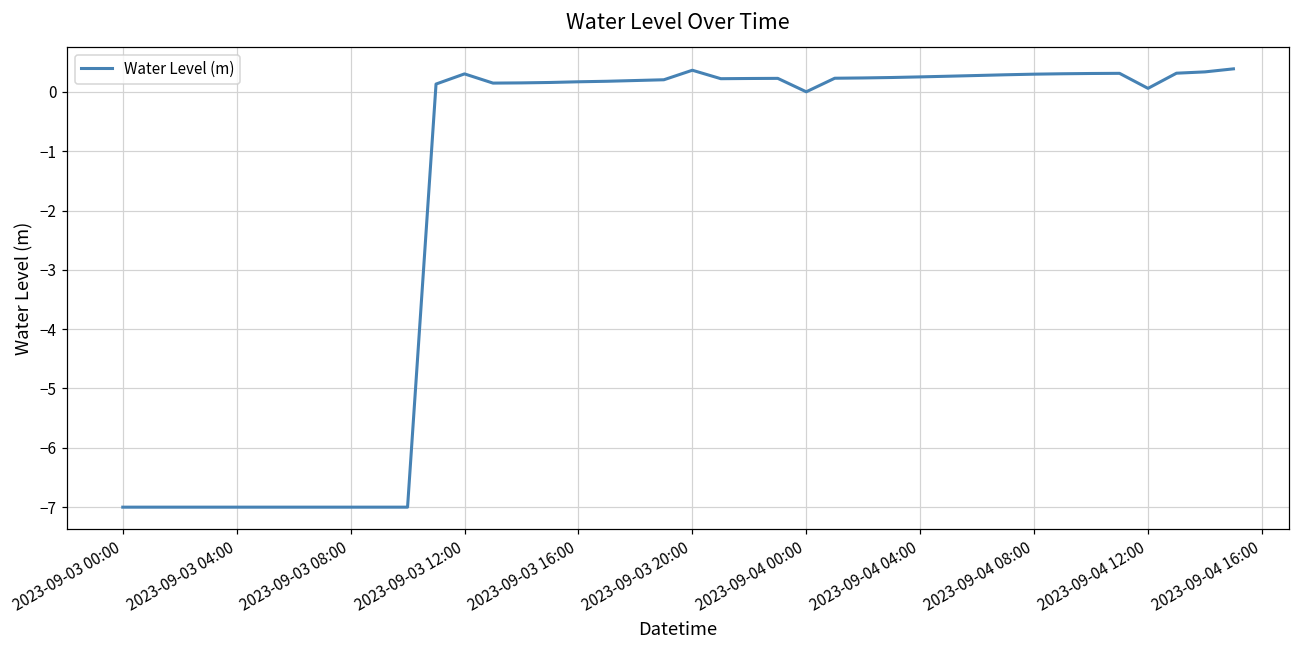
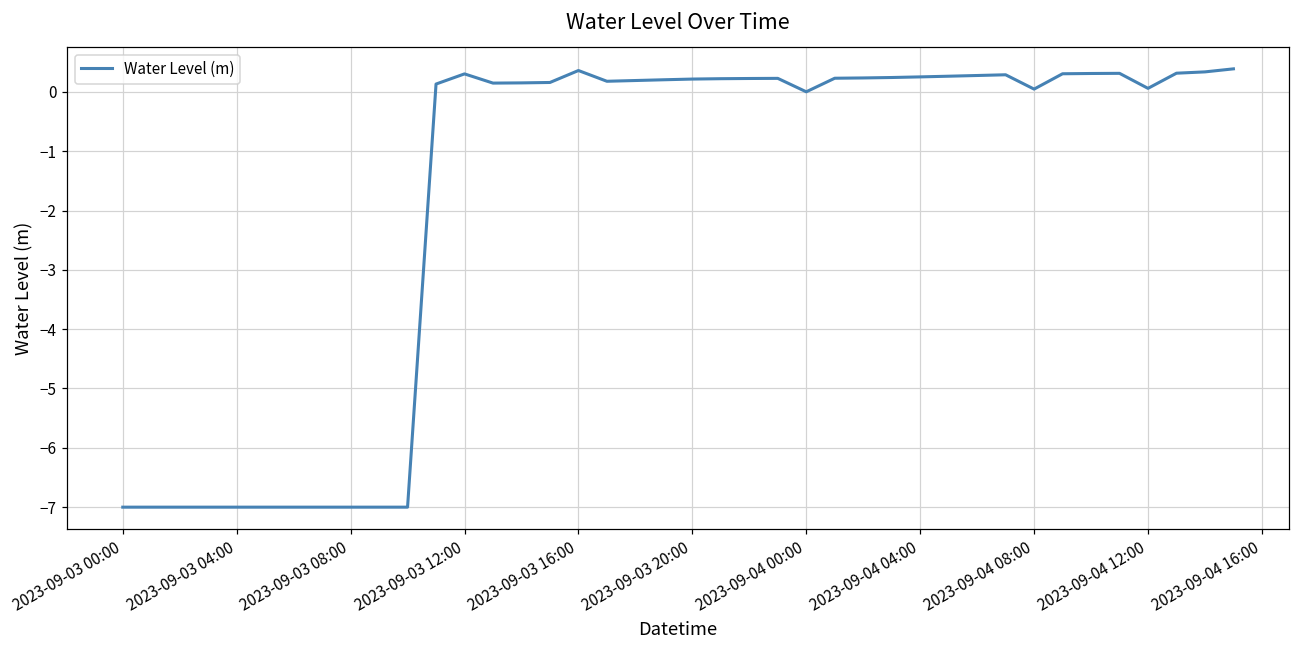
  {
    "2023-09-03 00:00": -7.0,
    "2023-09-03 04:00": -7.0,
    "2023-09-03 08:00": -7.0,
    "2023-09-03 12:00": 0.3,
-   "2023-09-03 16:00": 0.2,
-   "2023-09-03 20:00": 0.4,
+   "2023-09-03 16:00": 0.4,
+   "2023-09-03 20:00": 0.2,
    "2023-09-04 00:00": 0.0,
    "2023-09-04 04:00": 0.3,
-   "2023-09-04 08:00": 0.3,
+   "2023-09-04 08:00": 0.0,
    "2023-09-04 12:00": 0.1
  }
